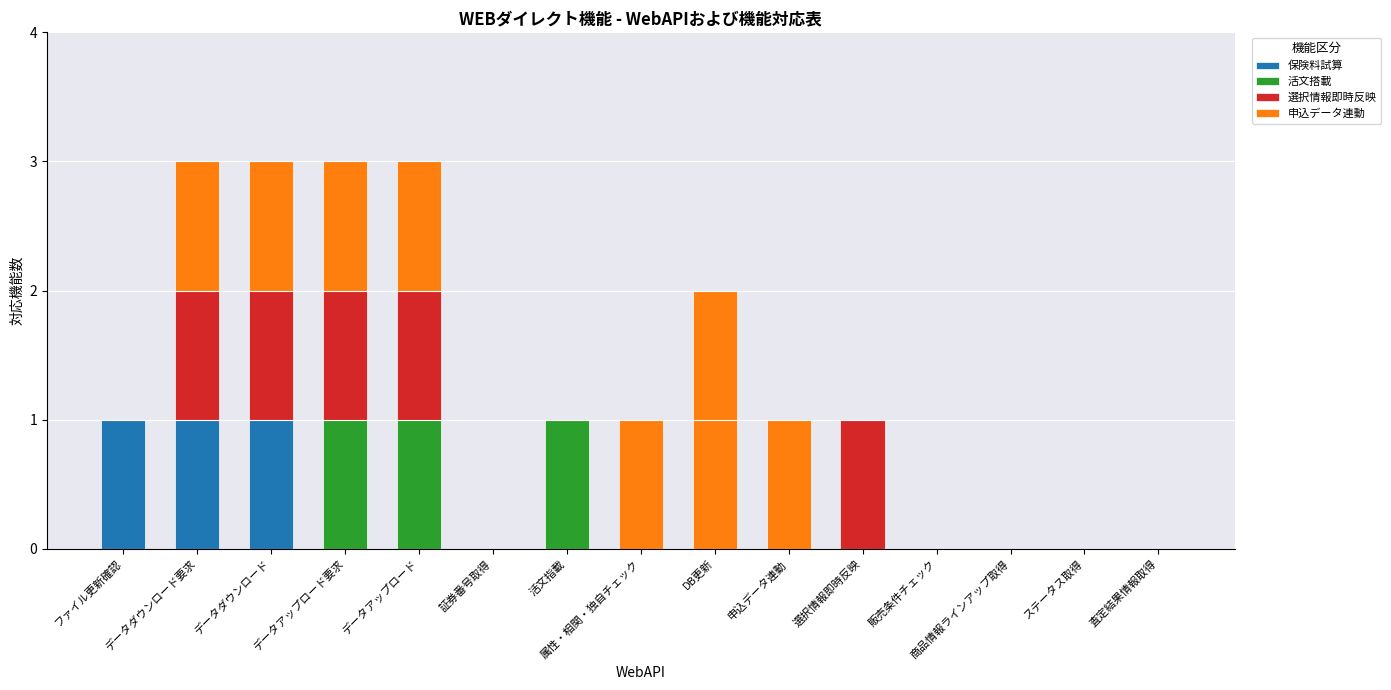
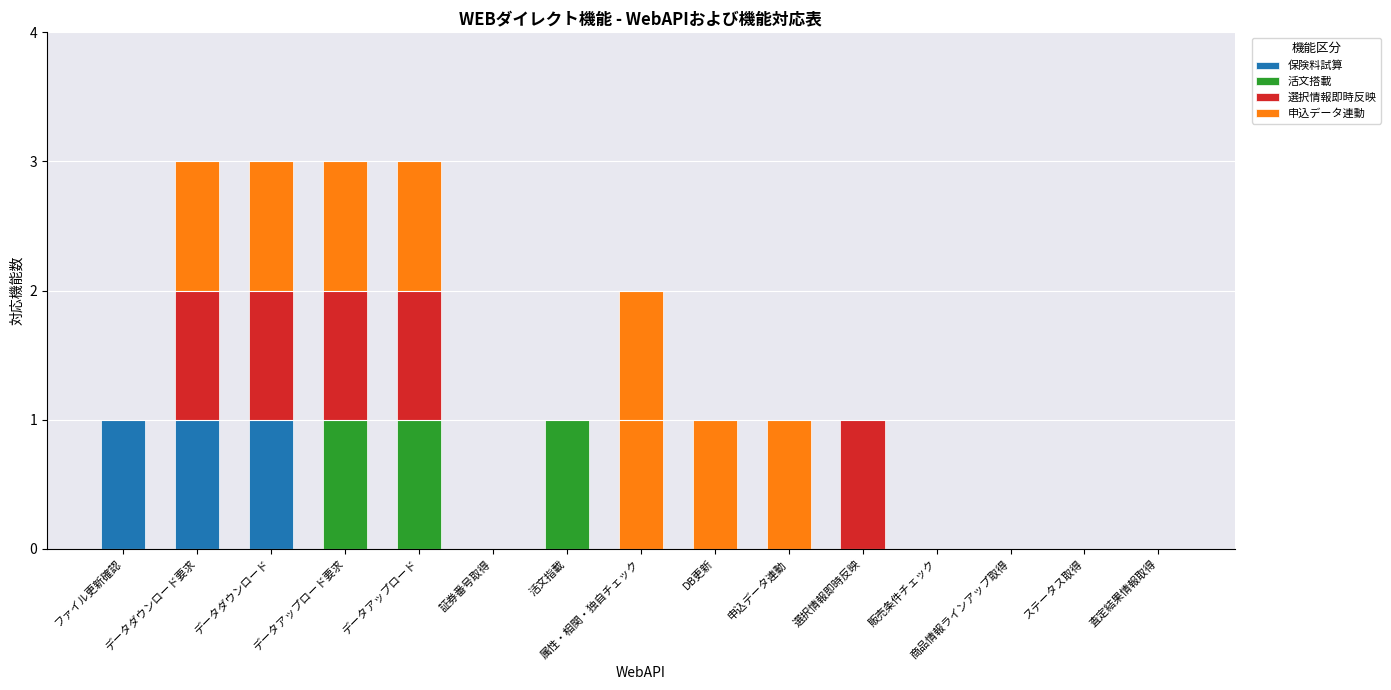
  {
    "保険料試算": {
      "ファイル更新確認": 1,
      "データダウンロード要求": 1,
      "データダウンロード": 1,
      "データアップロード要求": 0,
      "データアップロード": 0,
      "証券番号取得": 0,
      "活文指載": 0,
      "属性・相関・独自チェック": 0,
      "DB更新": 0,
      "申込データ連動": 0,
      "選択情報即時反映": 0,
      "販売条件チェック": 0,
      "商品情報ラインアップ取得": 0,
      "ステータス取得": 0,
      "査定結果情報取得": 0
    },
    "申込データ連動": {
      "ファイル更新確認": 0,
      "データダウンロード要求": 1,
      "データダウンロード": 1,
      "データアップロード要求": 1,
      "データアップロード": 1,
      "証券番号取得": 0,
      "活文指載": 0,
-     "属性・相関・独自チェック": 1,
-     "DB更新": 2,
+     "属性・相関・独自チェック": 2,
+     "DB更新": 1,
      "申込データ連動": 1,
      "選択情報即時反映": 0,
      "販売条件チェック": 0,
      "商品情報ラインアップ取得": 0,
      "ステータス取得": 0,
      "査定結果情報取得": 0
    }
  }
